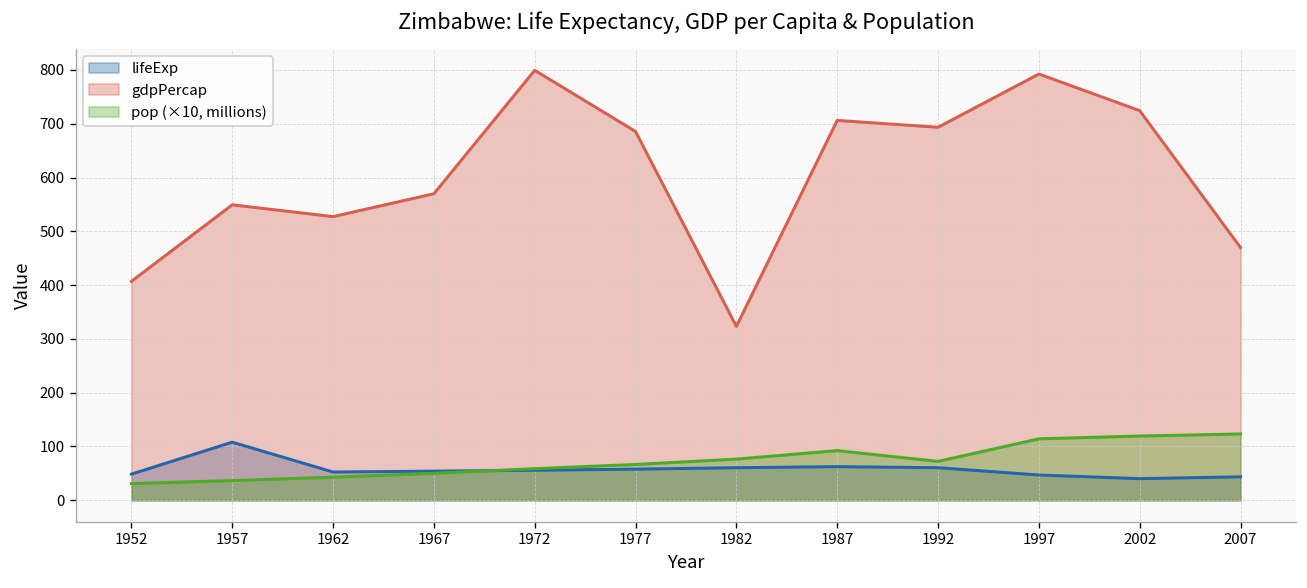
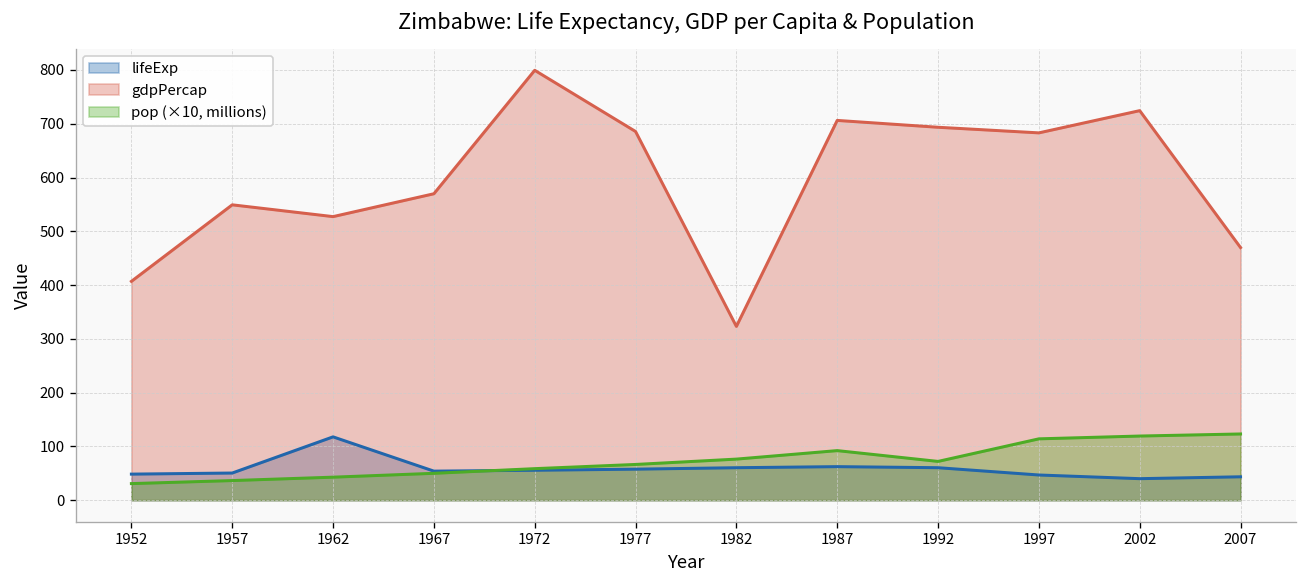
  {
    "lifeExp": {
      "1952": 50,
-     "1957": 110,
-     "1962": 50,
+     "1957": 50,
+     "1962": 120,
      "1977": 60,
      "1982": 60,
      "1987": 60,
      "1992": 60,
      "1997": 50,
      "2002": 40,
      "2007": 40
    },
    "gdpPercap": {
      "1952": 410,
      "1957": 550,
      "1962": 530,
      "1967": 570,
      "1972": 800,
      "1977": 690,
      "1982": 320,
      "1987": 710,
      "1992": 690,
-     "1997": 790,
+     "1997": 680,
      "2002": 720,
      "2007": 470
    },
    "pop (×10, millions)": {
      "1952": 30,
      "1957": 40,
      "1962": 40,
      "1977": 70,
      "1982": 80,
      "1987": 90,
      "1992": 70,
      "1997": 110,
      "2002": 120,
      "2007": 120
    }
  }
